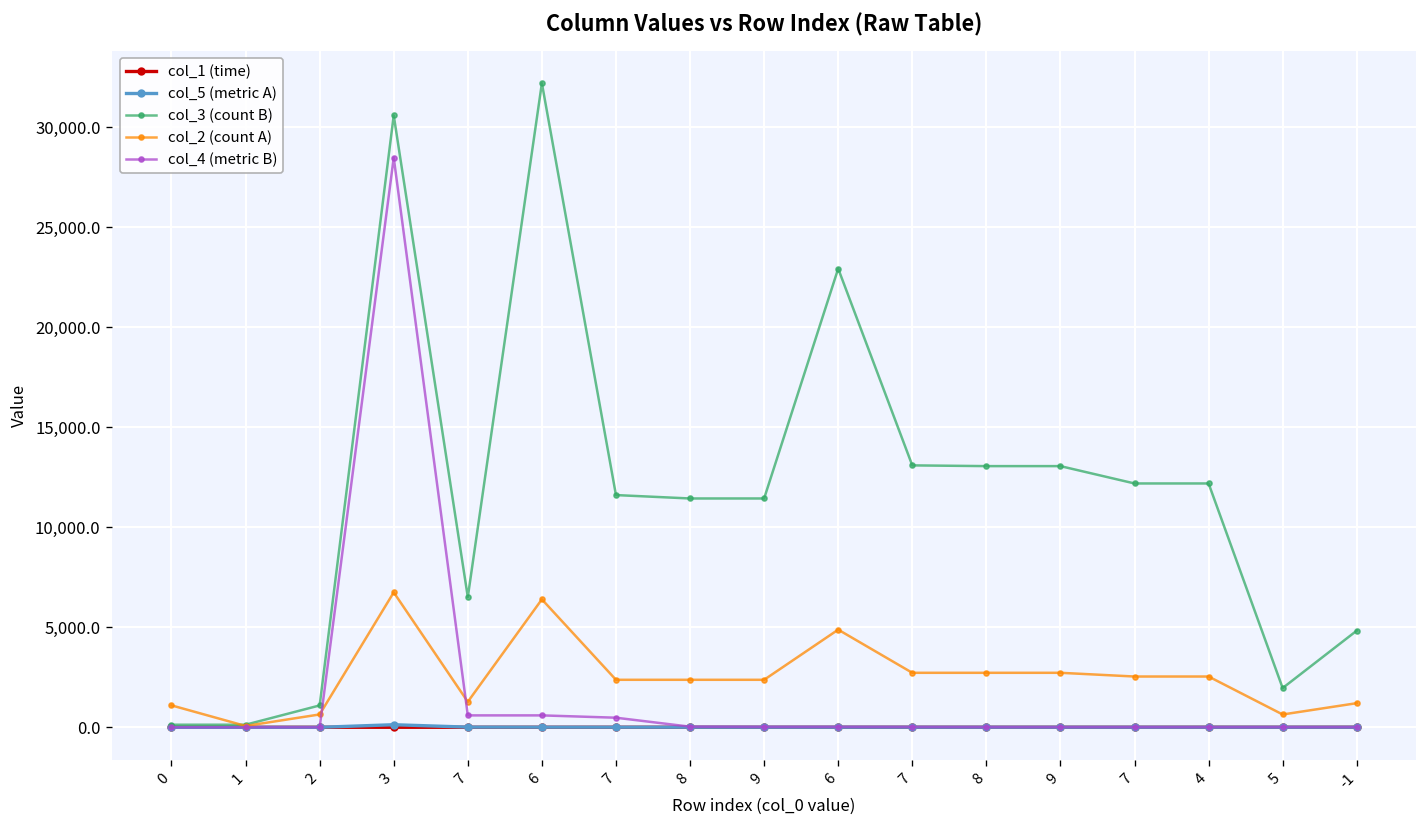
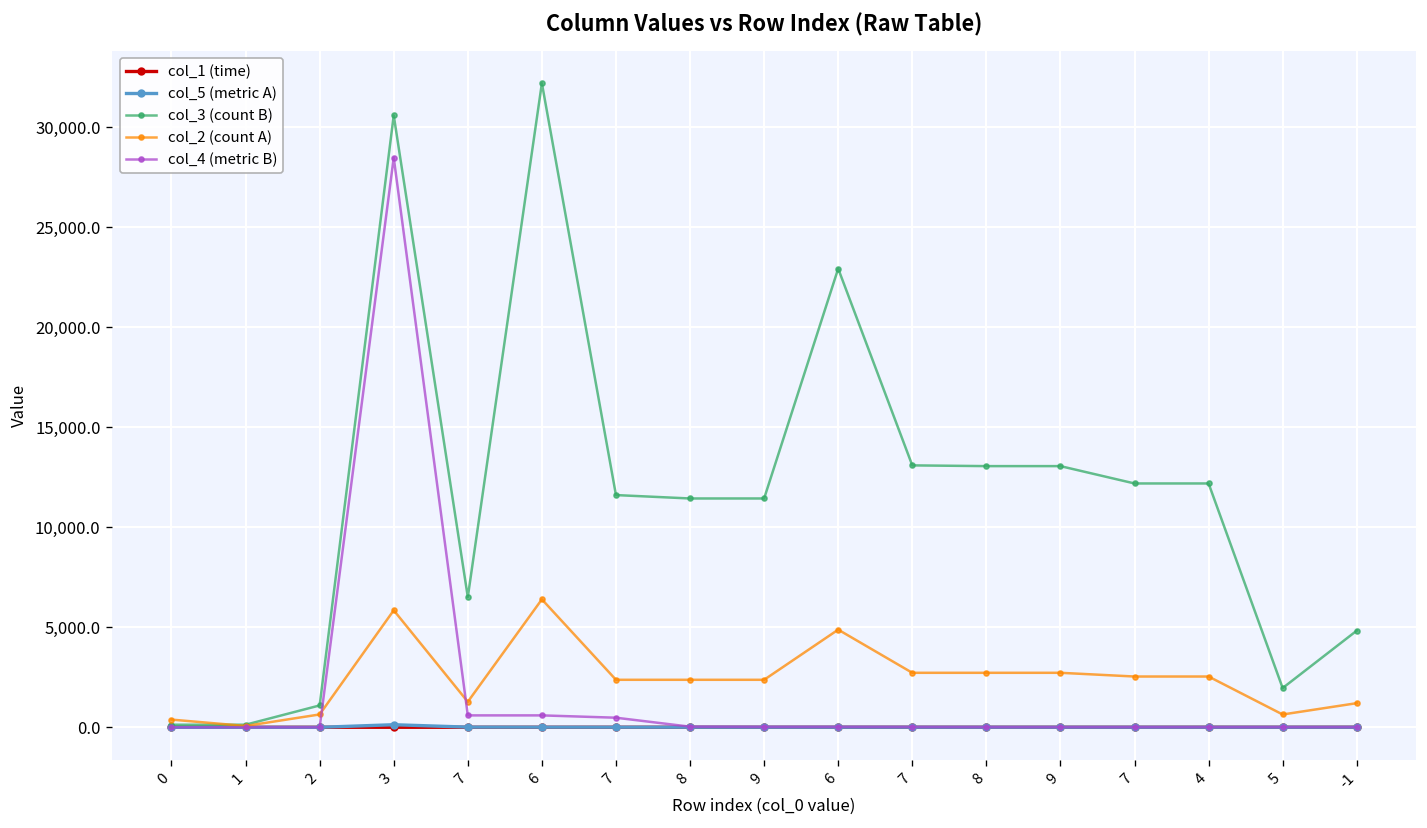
  {
    "col_3 (count B)": {
      "2": "1,100",
      "3": "30,600",
      "4": "12,200",
      "5": "2,000",
      "-1": "4,800"
    },
    "col_2 (count A)": {
-     "0": "1,100",
+     "0": "400",
      "2": "600",
-     "3": "6,700",
+     "3": "5,900",
      "4": "2,500",
      "5": "600",
      "-1": "1,200"
    },
    "col_4 (metric B)": {
      "3": "28,500"
    }
  }
